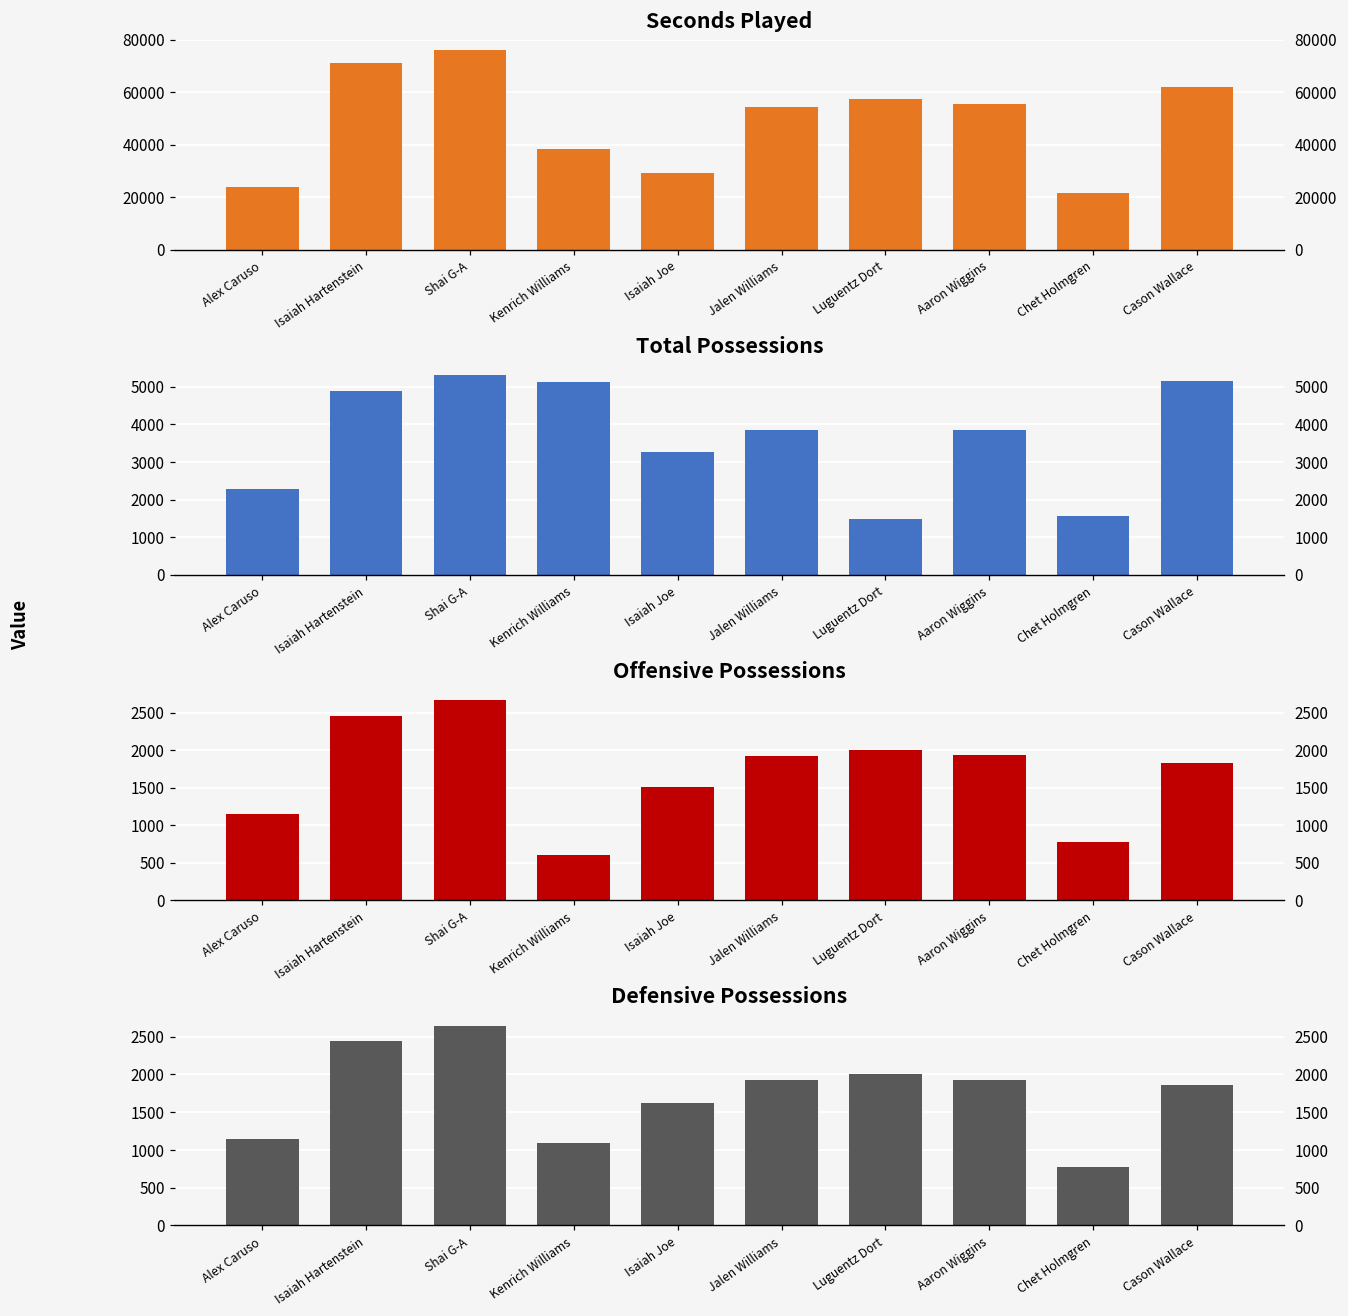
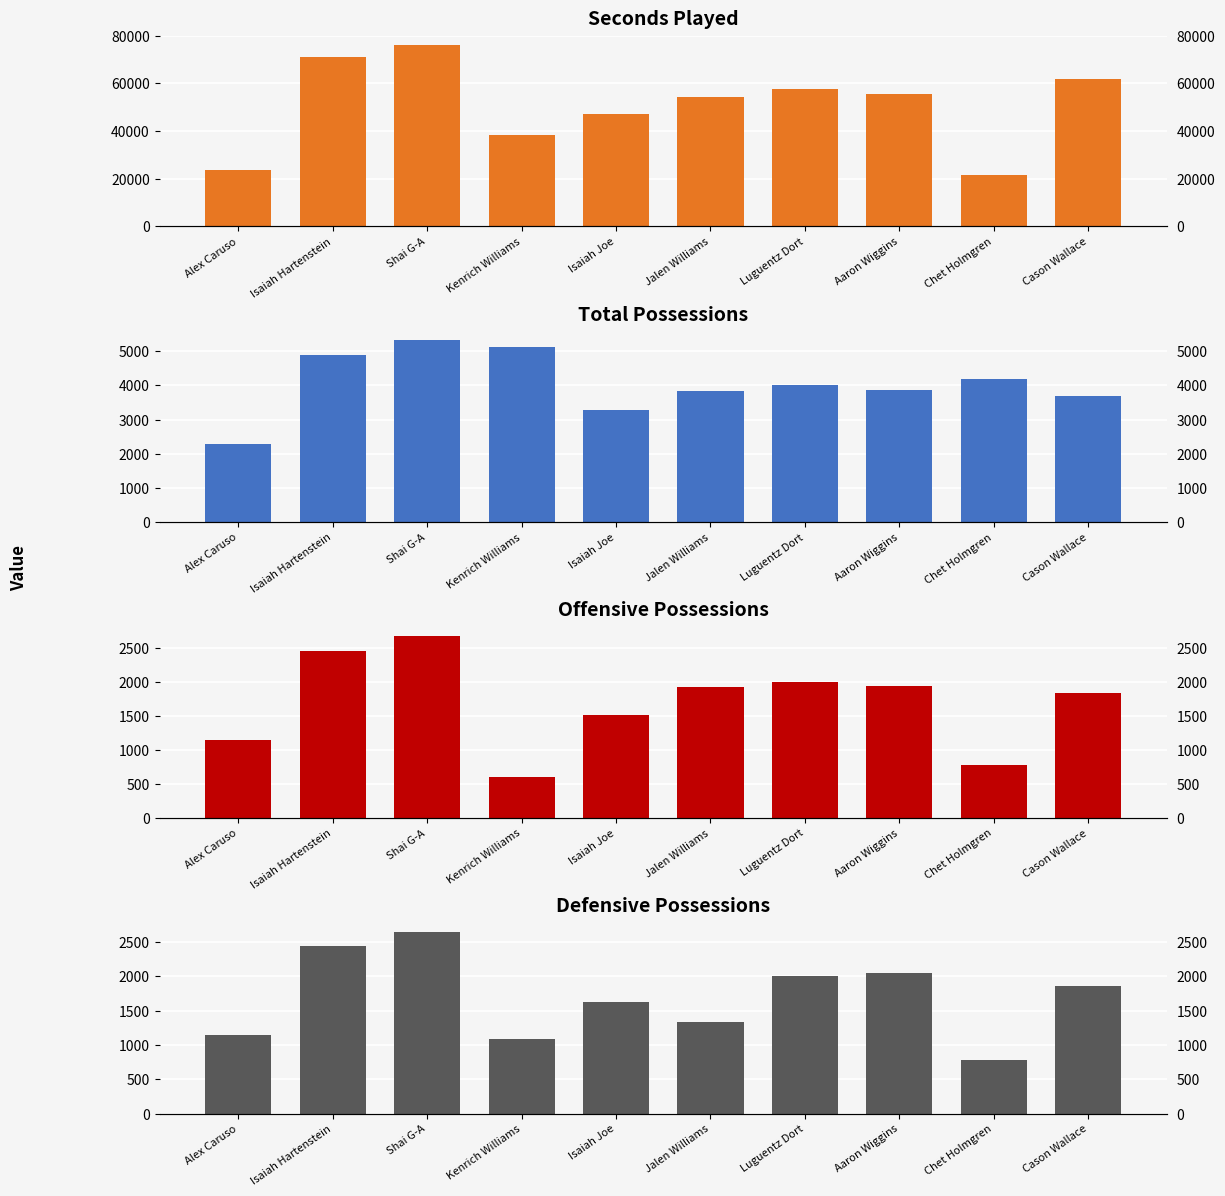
  {
    "Seconds Played": {
      "Alex Caruso": 24000,
      "Isaiah Hartenstein": 71000,
      "Shai G-A": 76000,
      "Kenrich Williams": 38000,
-     "Isaiah Joe": 29000,
+     "Isaiah Joe": 47000,
      "Jalen Williams": 54000,
      "Luguentz Dort": 58000,
      "Aaron Wiggins": 55000,
      "Chet Holmgren": 22000,
      "Cason Wallace": 62000
    },
    "Total Possessions": {
      "Alex Caruso": 2300,
      "Isaiah Hartenstein": 4900,
      "Shai G-A": 5300,
      "Kenrich Williams": 5100,
      "Isaiah Joe": 3300,
      "Jalen Williams": 3900,
-     "Luguentz Dort": 1500,
+     "Luguentz Dort": 4000,
      "Aaron Wiggins": 3900,
-     "Chet Holmgren": 1600,
-     "Cason Wallace": 5200
+     "Chet Holmgren": 4200,
+     "Cason Wallace": 3700
    },
    "Offensive Possessions": {
      "Alex Caruso": 1100,
      "Isaiah Hartenstein": 2500,
      "Shai G-A": 2700,
      "Kenrich Williams": 600,
      "Isaiah Joe": 1500,
      "Jalen Williams": 1900,
      "Luguentz Dort": 2000,
      "Aaron Wiggins": 1900,
      "Chet Holmgren": 800,
      "Cason Wallace": 1800
    },
    "Defensive Possessions": {
      "Alex Caruso": 1100,
      "Isaiah Hartenstein": 2400,
      "Shai G-A": 2600,
      "Kenrich Williams": 1100,
      "Isaiah Joe": 1600,
-     "Jalen Williams": 1900,
+     "Jalen Williams": 1300,
      "Luguentz Dort": 2000,
-     "Aaron Wiggins": 1900,
+     "Aaron Wiggins": 2000,
      "Chet Holmgren": 800,
      "Cason Wallace": 1900
    }
  }
